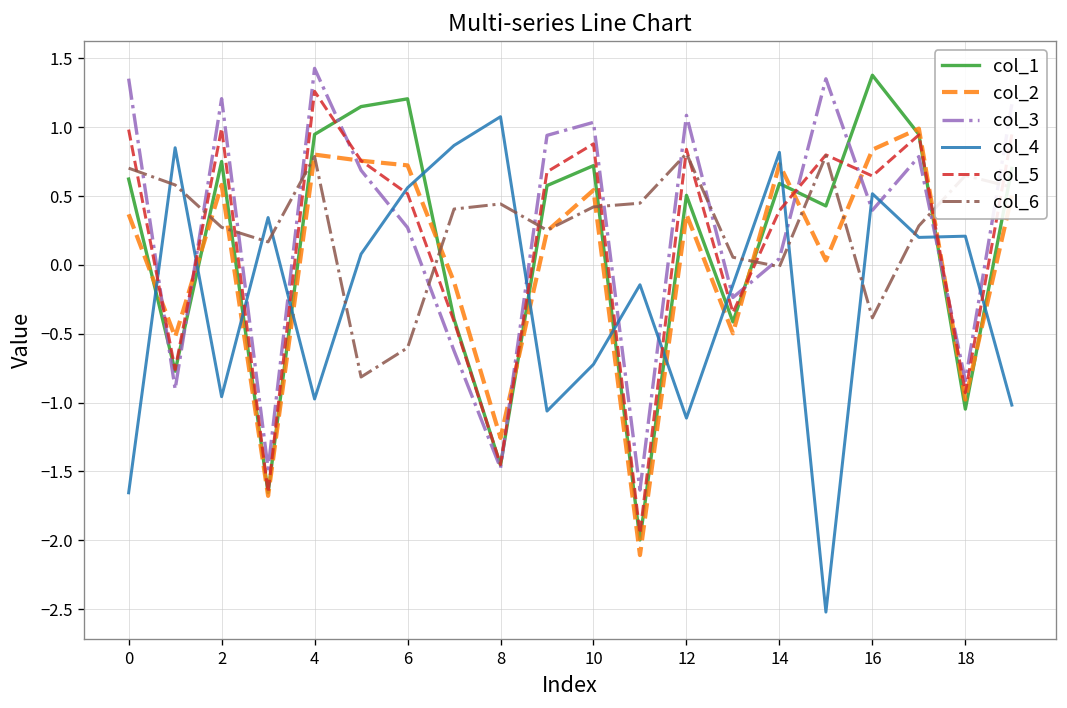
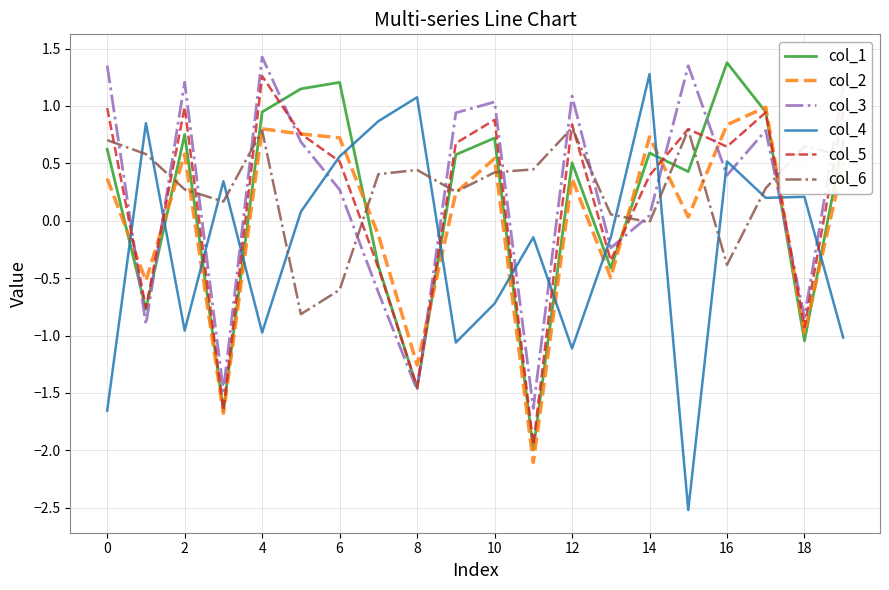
  {
    "col_1": {
      "0": 0.62,
      "2": 0.75,
      "4": 0.95,
      "6": 1.21,
      "10": 0.72,
      "12": 0.51,
      "14": 0.59,
      "16": 1.38,
      "18": -1.05
    },
    "col_2": {
      "0": 0.37,
      "2": 0.58,
      "6": 0.72,
      "8": -1.26,
      "10": 0.54,
      "12": 0.37,
      "14": 0.73,
      "16": 0.84,
      "18": -0.98
    },
    "col_3": {
      "0": 1.35,
      "2": 1.21,
      "4": 1.43,
      "6": 0.27,
      "10": 1.04,
      "12": 1.09,
      "14": 0.05,
      "16": 0.40,
      "18": -0.84
    },
    "col_4": {
      "0": -1.65,
      "2": -0.96,
      "4": -0.97,
      "6": 0.56,
      "8": 1.08,
      "10": -0.72,
      "12": -1.11,
-     "14": 0.82,
+     "14": 1.28,
      "16": 0.52,
      "18": 0.21
    },
    "col_5": {
      "0": 0.98,
      "2": 0.99,
      "4": 1.26,
      "6": 0.52,
      "10": 0.88,
      "12": 0.84,
      "14": 0.39,
      "16": 0.65,
      "18": -0.93
    },
    "col_6": {
      "0": 0.70,
      "2": 0.27,
      "6": -0.60,
      "8": 0.44,
      "10": 0.42,
      "12": 0.81,
      "14": -0.01,
      "16": -0.38
    }
  }
